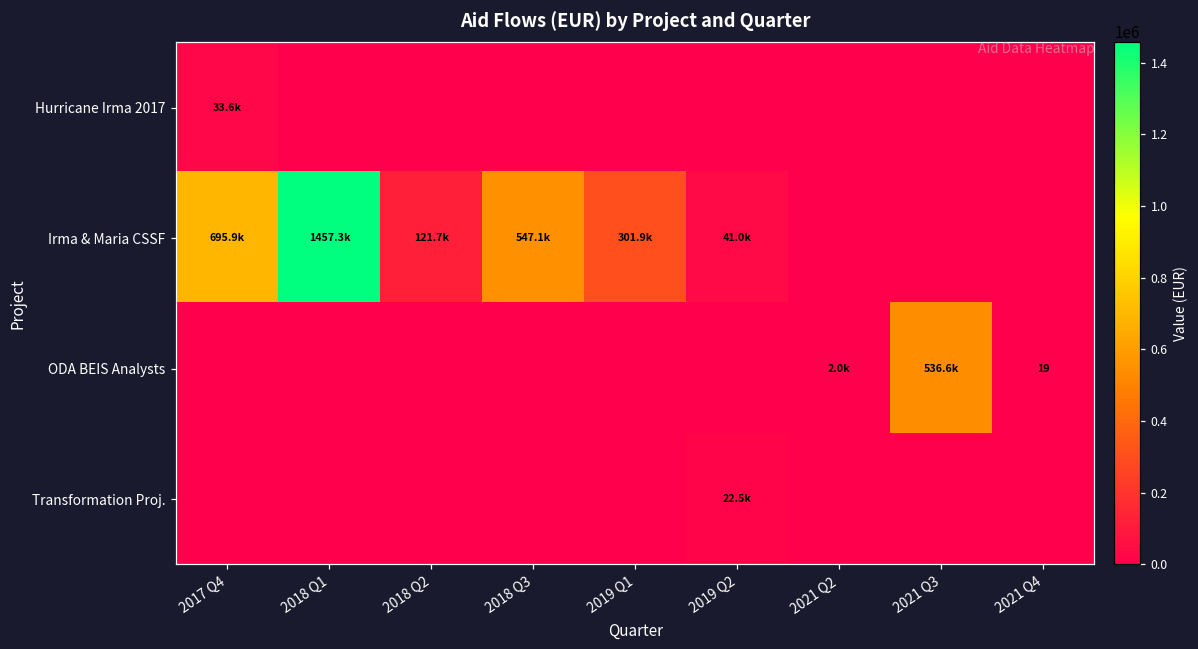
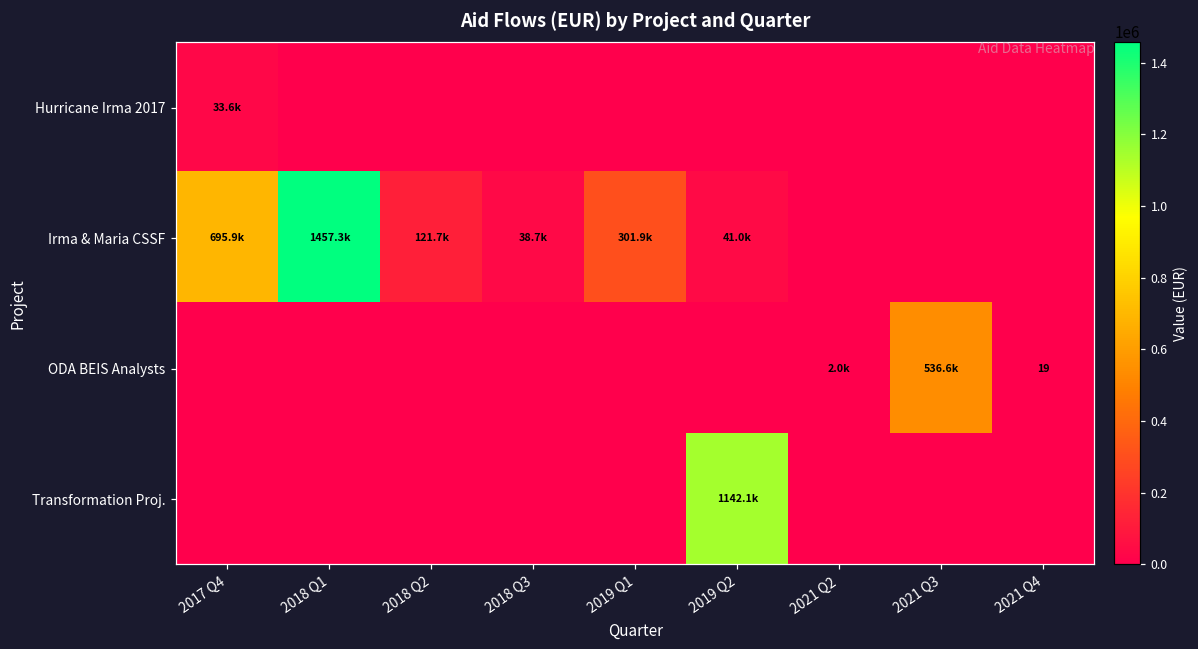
  {
    "Hurricane Irma 2017": {
      "2017 Q4": "33.6k"
    },
    "Irma & Maria CSSF": {
      "2017 Q4": "695.9k",
      "2018 Q1": "1457.3k",
      "2018 Q2": "121.7k",
-     "2018 Q3": "547.1k",
+     "2018 Q3": "38.7k",
      "2019 Q1": "301.9k",
      "2019 Q2": "41.0k"
    },
    "ODA BEIS Analysts": {
      "2021 Q2": "2.0k",
      "2021 Q3": "536.6k",
      "2021 Q4": "19"
    },
    "Transformation Proj.": {
-     "2019 Q2": "22.5k"
+     "2019 Q2": "1142.1k"
    }
  }
